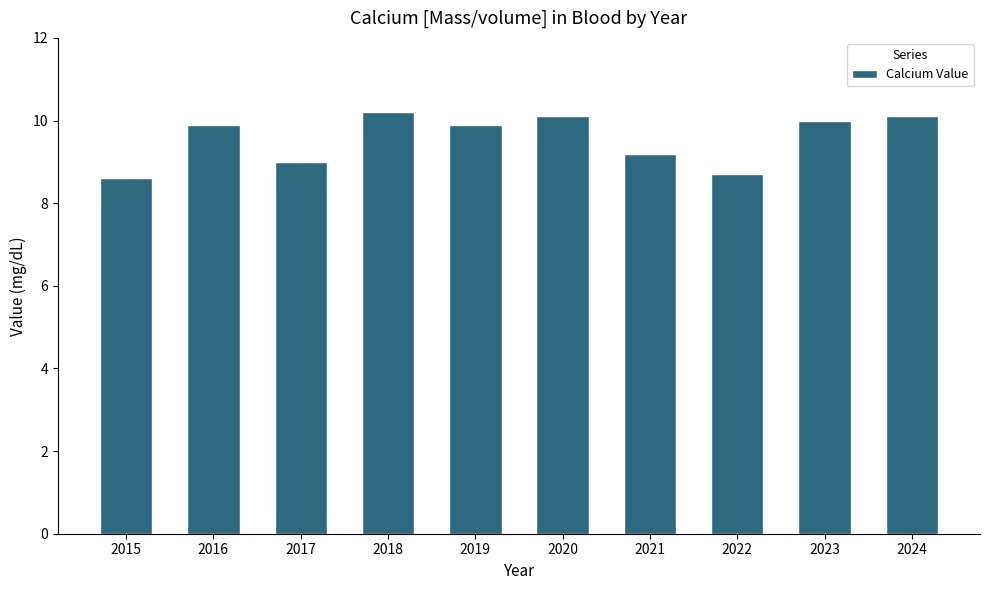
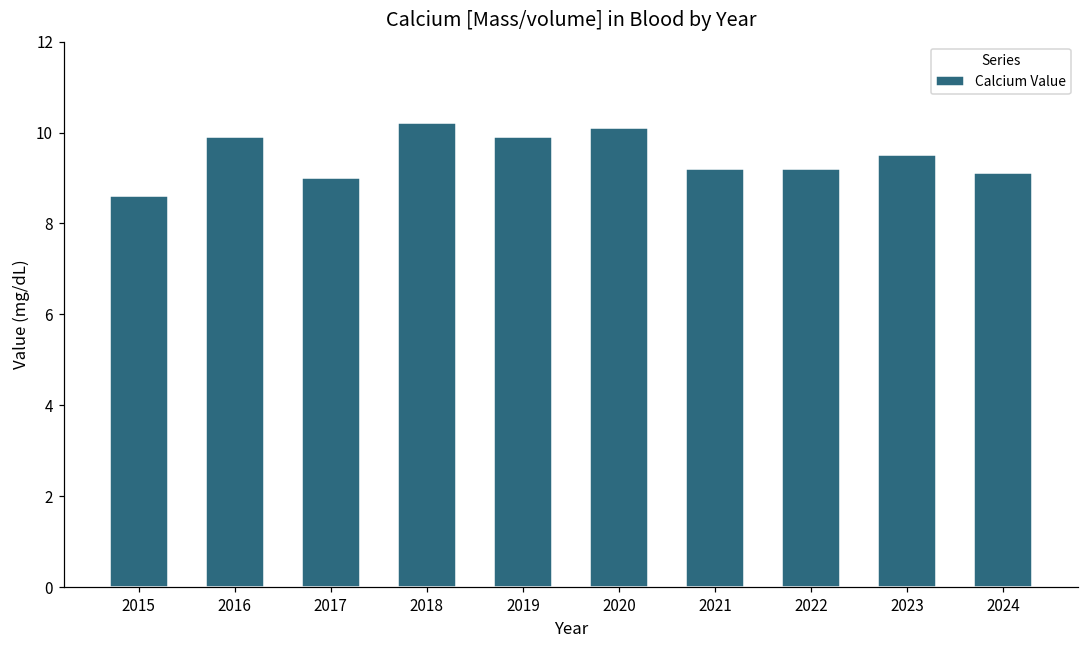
  {
    "2015": 8.6,
    "2016": 9.9,
    "2017": 9.0,
    "2018": 10.2,
    "2019": 9.9,
    "2020": 10.1,
    "2021": 9.2,
-   "2022": 8.7,
-   "2023": 10.0,
-   "2024": 10.1
+   "2022": 9.2,
+   "2023": 9.5,
+   "2024": 9.1
  }
